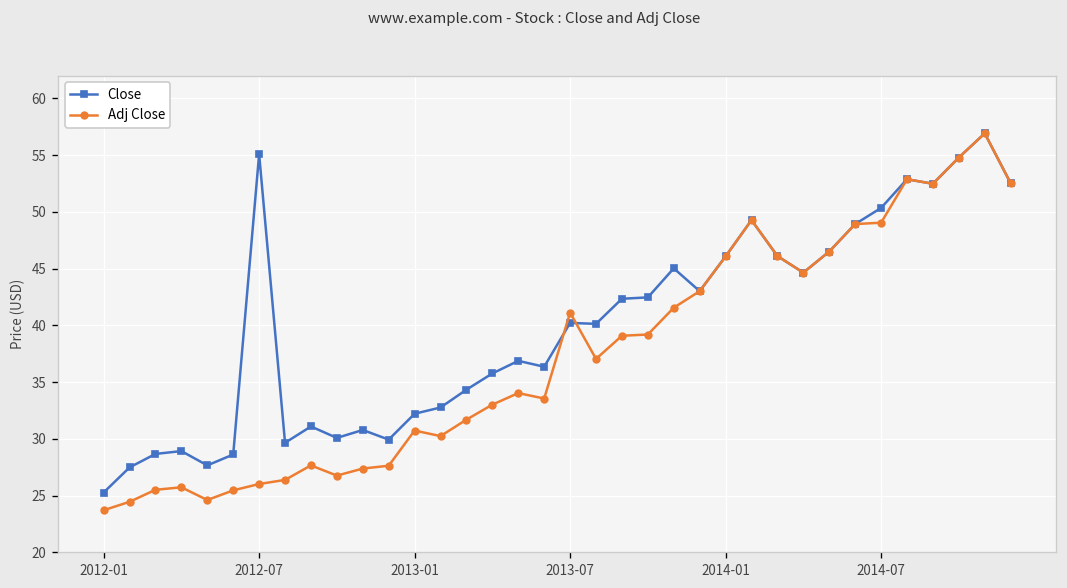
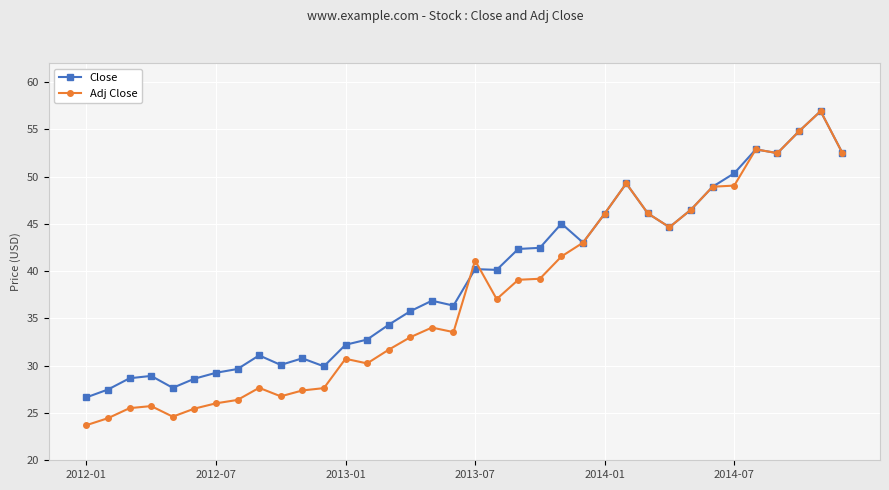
  {
    "Close": {
-     "2012-01": 25,
-     "2012-07": 55,
+     "2012-01": 27,
+     "2012-07": 29,
      "2013-01": 32,
      "2013-07": 40,
      "2014-07": 50
    },
    "Adj Close": {
      "2012-01": 24,
      "2012-07": 26,
      "2013-01": 31,
      "2013-07": 41,
      "2014-07": 49
    }
  }
